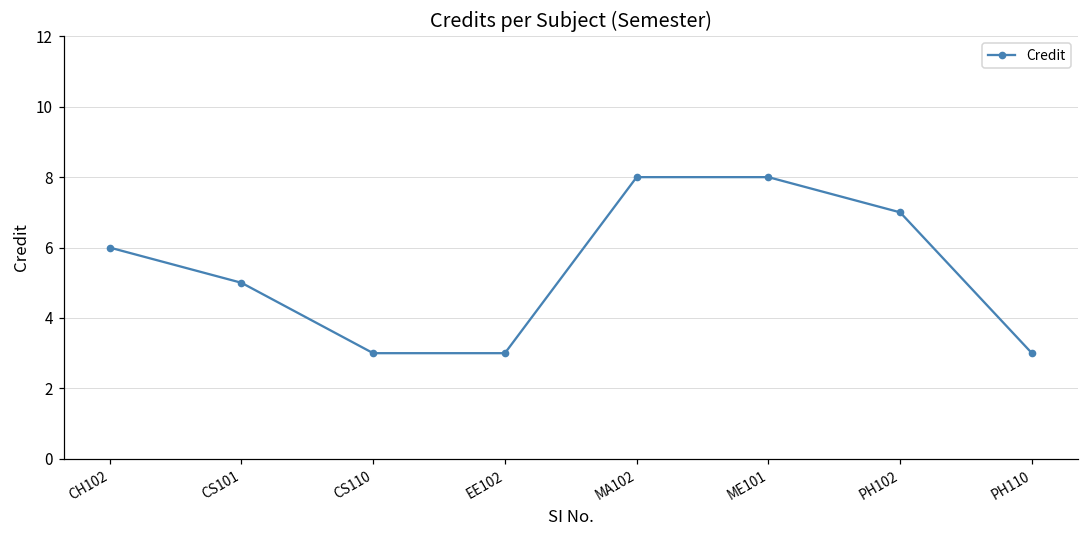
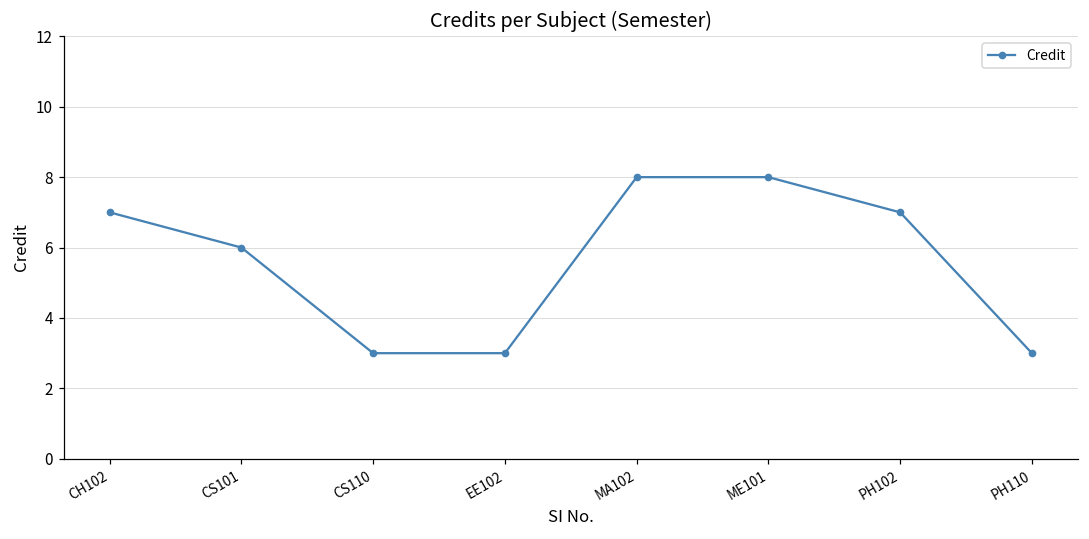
  {
-   "CH102": 6,
-   "CS101": 5,
+   "CH102": 7,
+   "CS101": 6,
    "CS110": 3,
    "EE102": 3,
    "MA102": 8,
    "ME101": 8,
    "PH102": 7,
    "PH110": 3
  }
